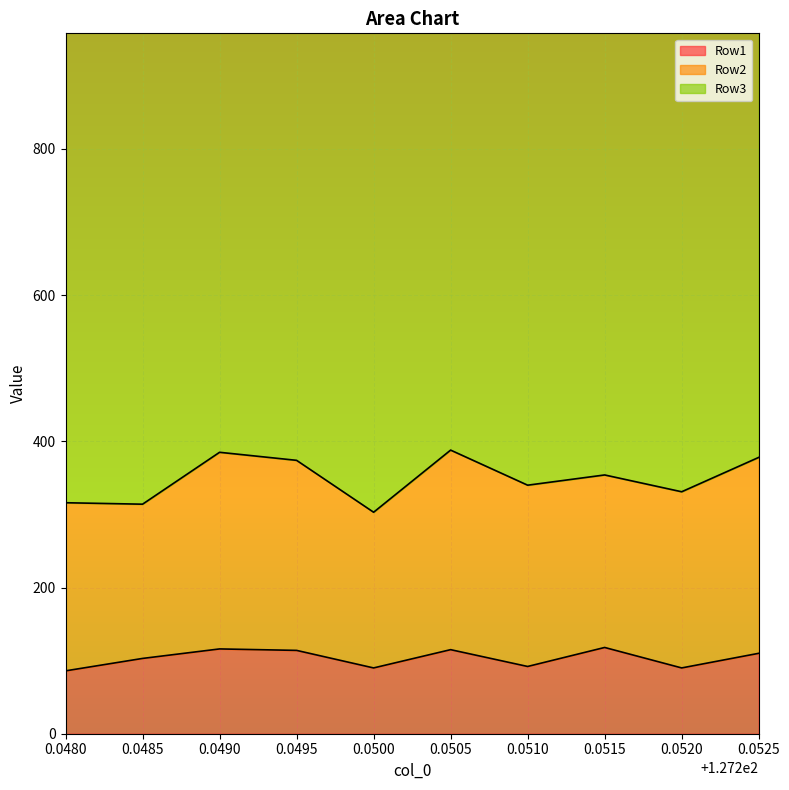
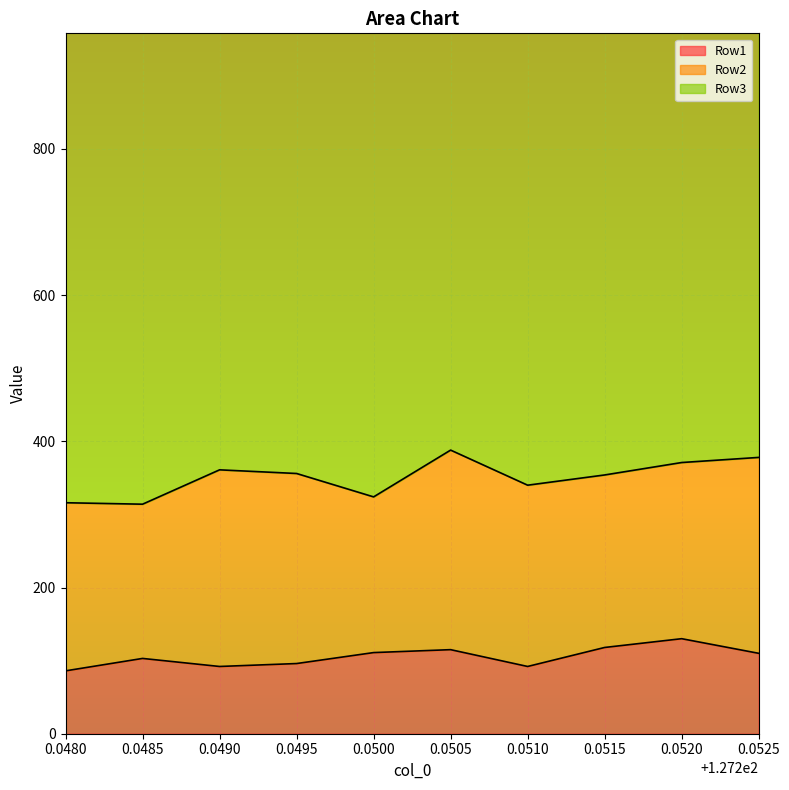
  {
    "Row1": {
      "0.0480": 90,
      "0.0485": 100,
-     "0.0490": 120,
-     "0.0495": 110,
-     "0.0500": 90,
+     "0.0490": 90,
+     "0.0495": 100,
+     "0.0500": 110,
      "0.0505": 120,
      "0.0510": 90,
      "0.0515": 120,
-     "0.0520": 90,
+     "0.0520": 130,
      "0.0525": 110
    },
    "Row2": {
      "0.0480": 230,
      "0.0485": 210,
      "0.0490": 270,
      "0.0495": 260,
      "0.0500": 210,
      "0.0505": 270,
      "0.0510": 250,
      "0.0515": 240,
      "0.0520": 240,
      "0.0525": 270
    }
  }
